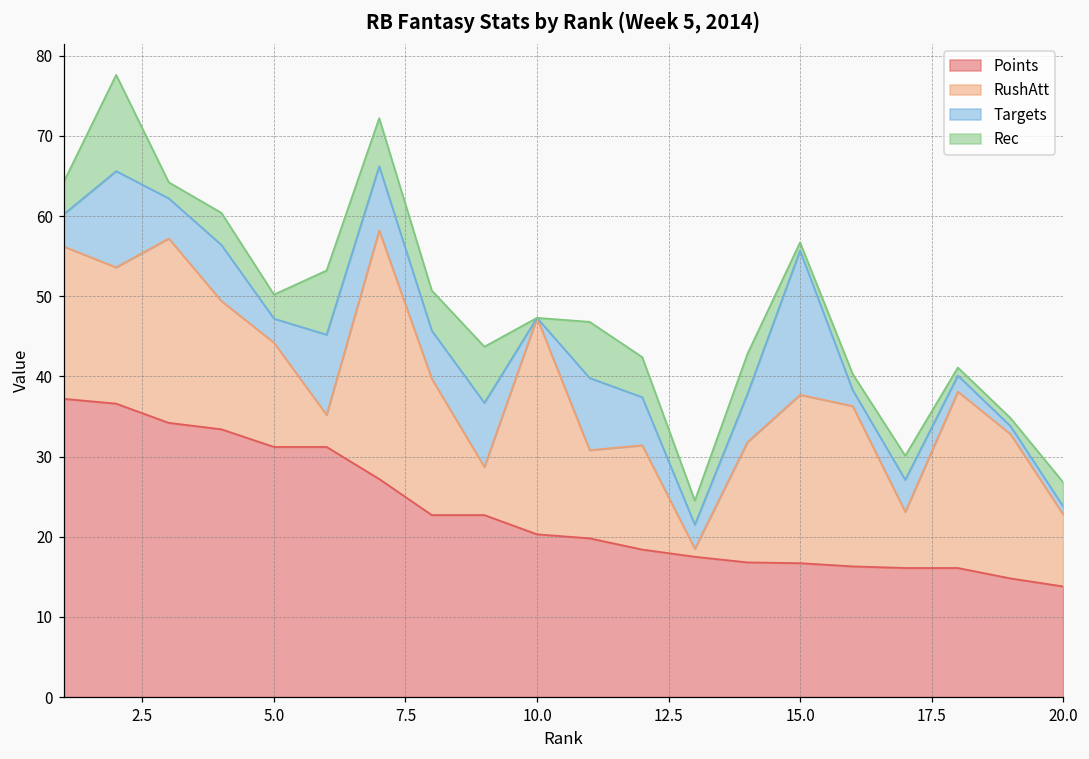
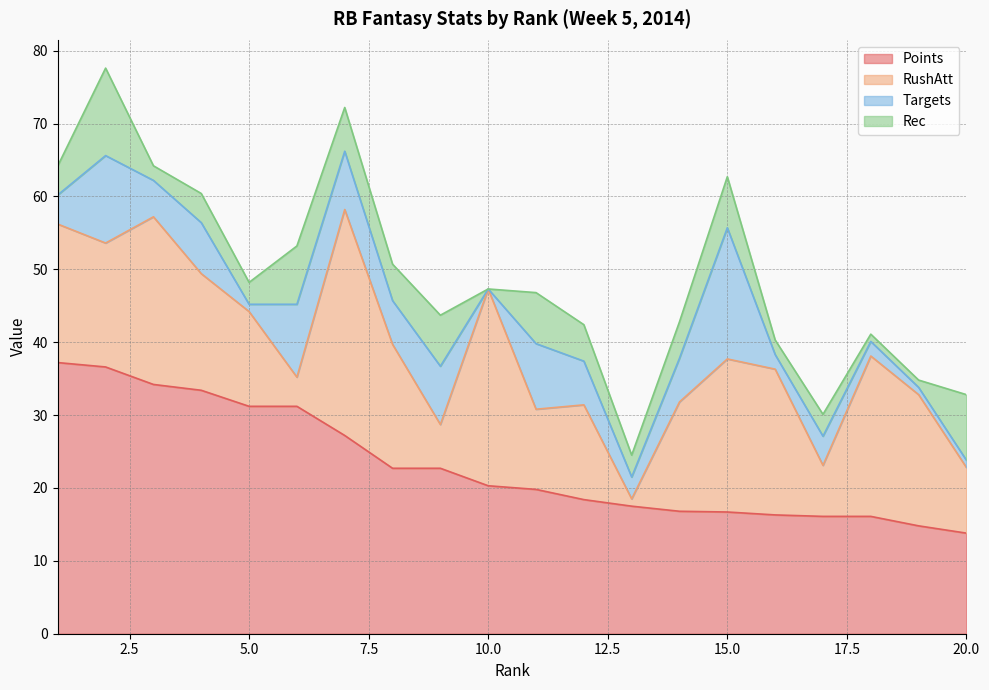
  {
    "Targets": {
-     "5.0": 3,
+     "5.0": 1,
      "15.0": 18,
      "20.0": 1
    },
    "Rec": {
      "5.0": 3,
-     "15.0": 1,
-     "20.0": 3
+     "15.0": 7,
+     "20.0": 9
    }
  }
